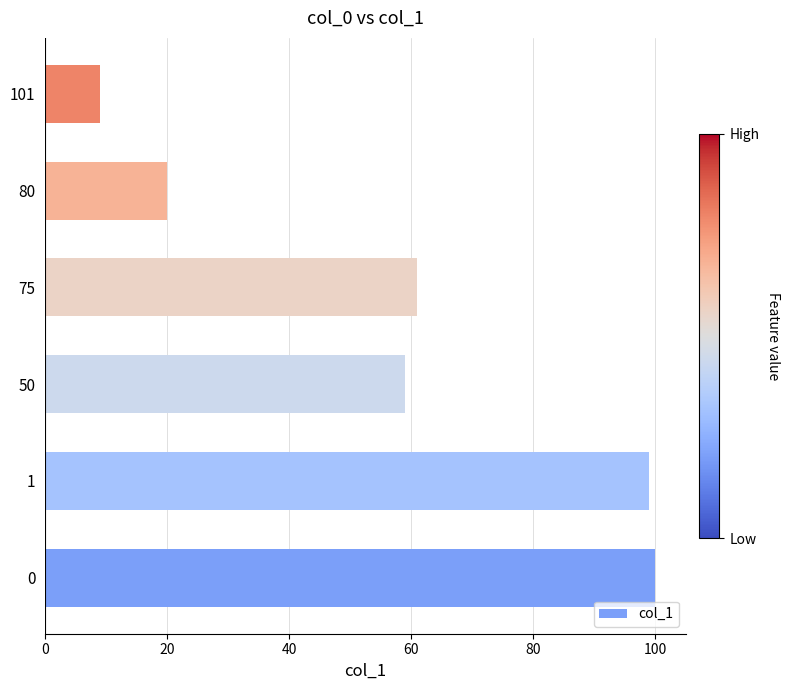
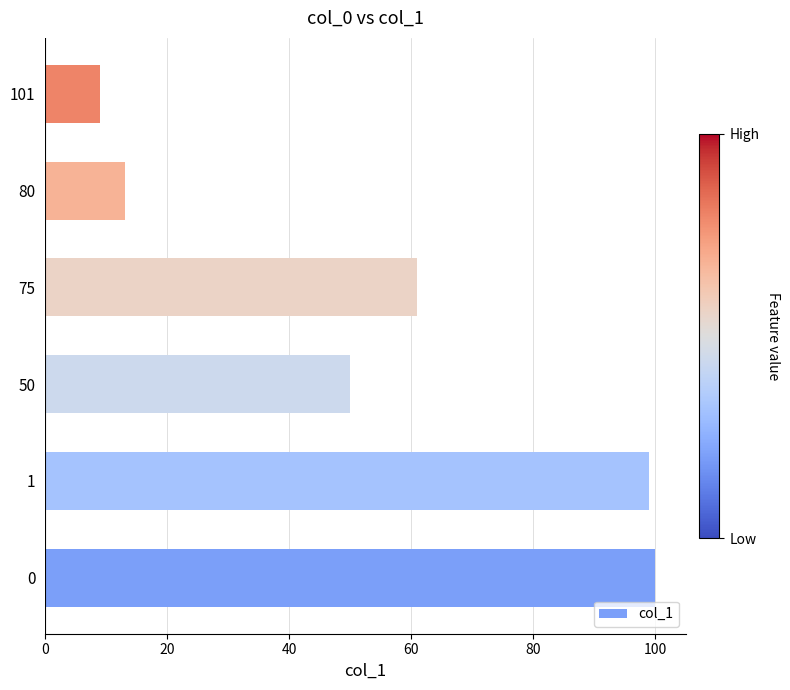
  {
    "101": 9,
-   "80": 20,
+   "80": 13,
    "75": 61,
-   "50": 59,
+   "50": 50,
    "1": 99,
    "0": 100
  }
